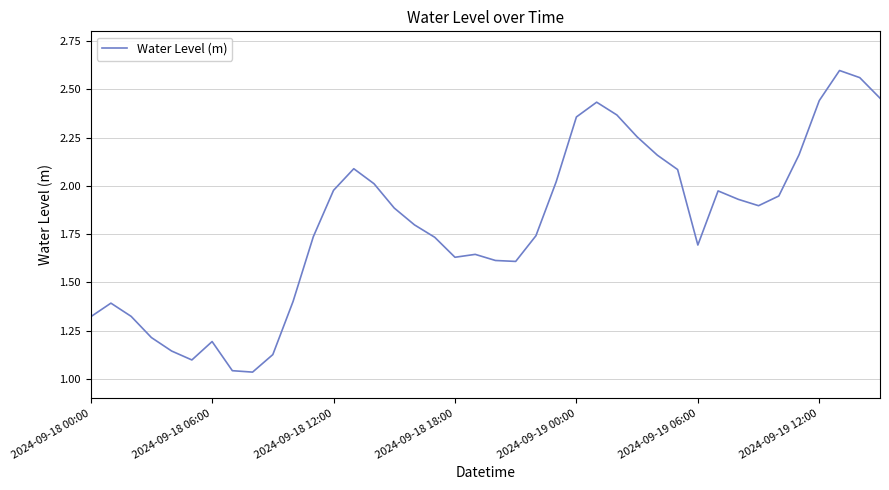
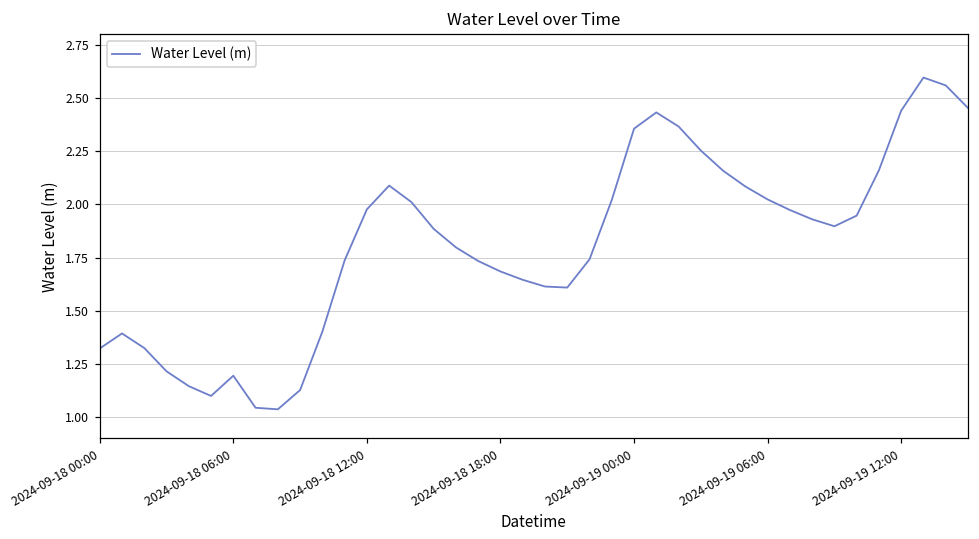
  {
    "2024-09-18 00:00": 1.32,
    "2024-09-18 06:00": 1.19,
    "2024-09-18 12:00": 1.98,
-   "2024-09-18 18:00": 1.63,
+   "2024-09-18 18:00": 1.68,
    "2024-09-19 00:00": 2.36,
-   "2024-09-19 06:00": 1.69,
+   "2024-09-19 06:00": 2.02,
    "2024-09-19 12:00": 2.44
  }
